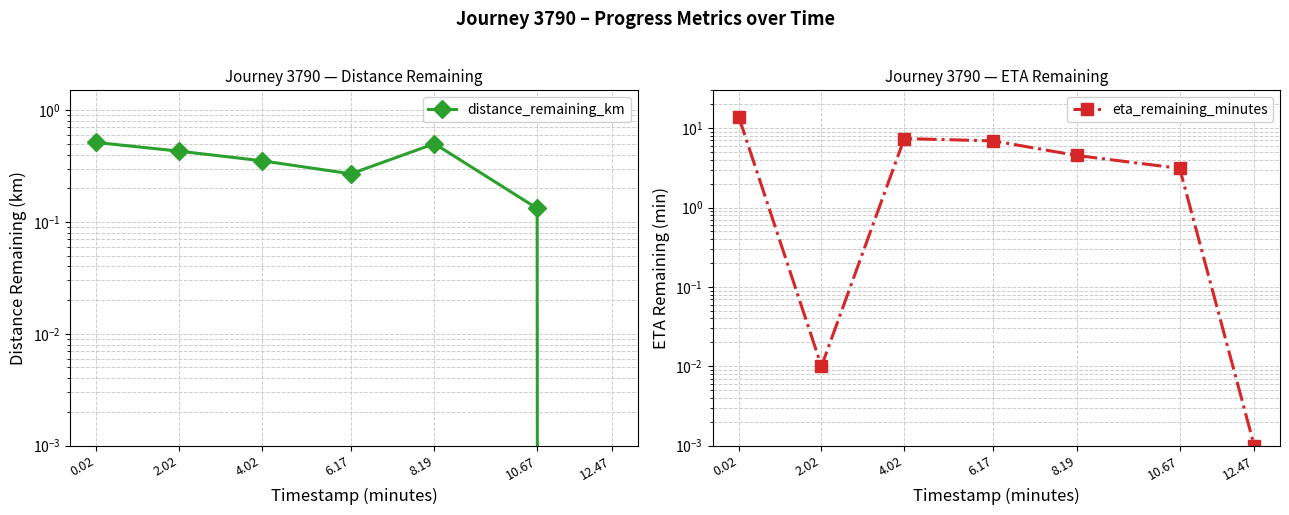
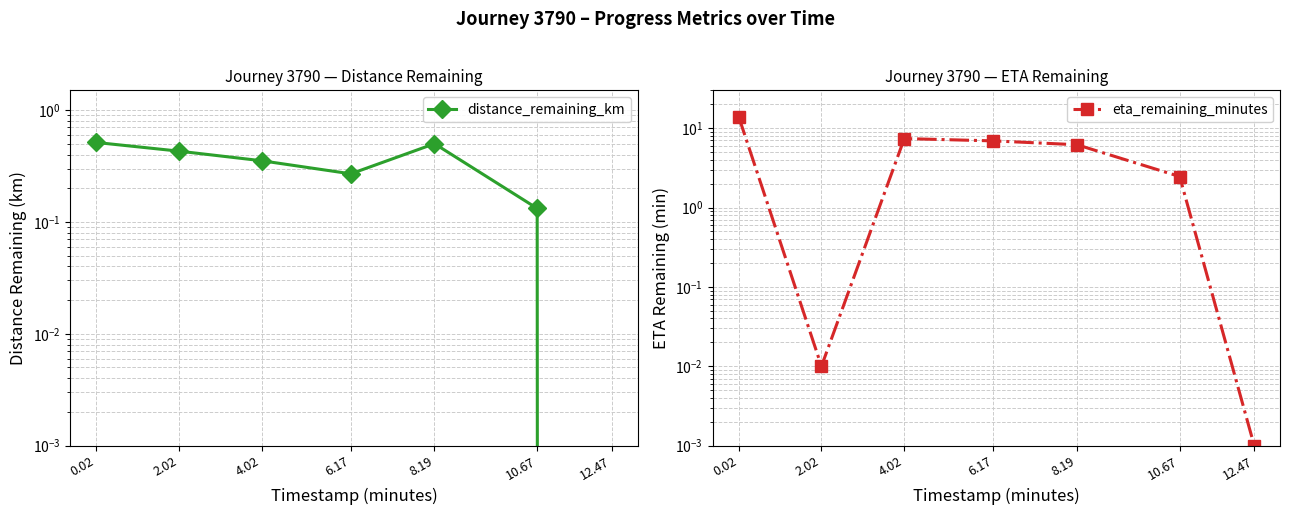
  {
    "Journey 3790 — Distance Remaining": {
      "0.02": 0.5,
      "2.02": 0.43,
      "4.02": 0.35,
      "6.17": 0.27,
      "8.19": 0.5,
      "10.67": 0.13
    },
    "Journey 3790 — ETA Remaining": {
      "0.02": 14,
      "2.02": 0.010,
      "4.02": 7,
      "6.17": 7,
-     "8.19": 5,
-     "10.67": 3.1,
+     "8.19": 6,
+     "10.67": 2.5,
      "12.47": 0.0010
    }
  }
